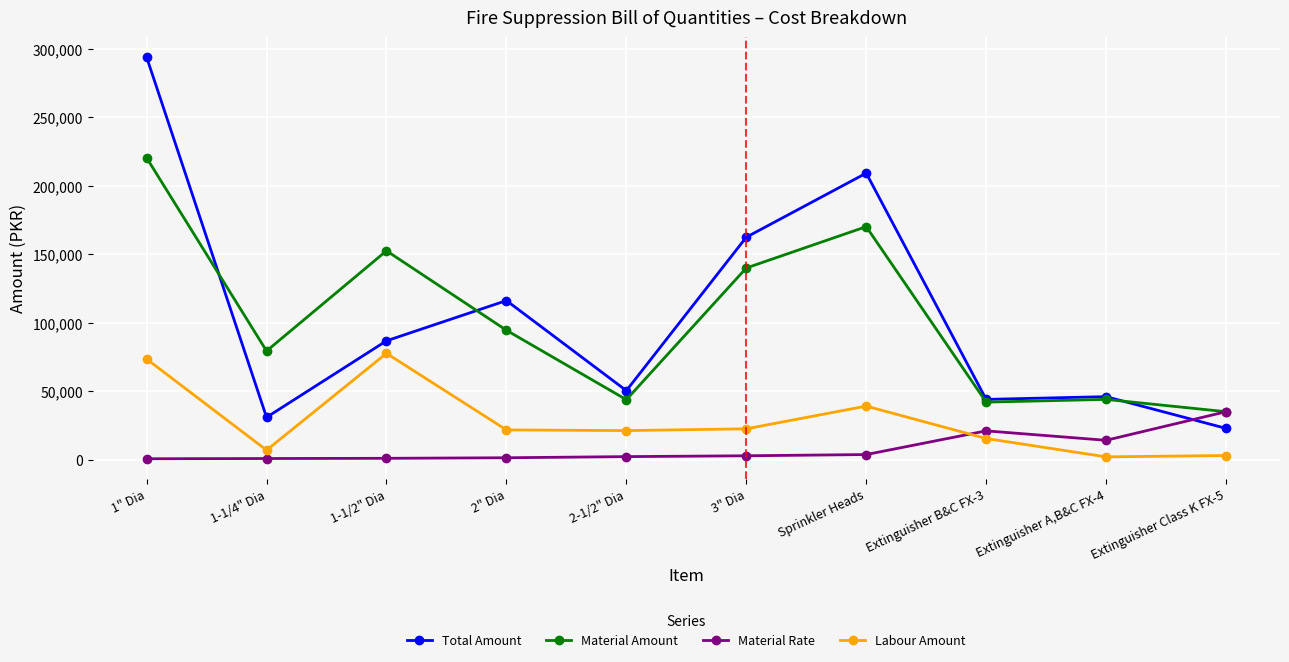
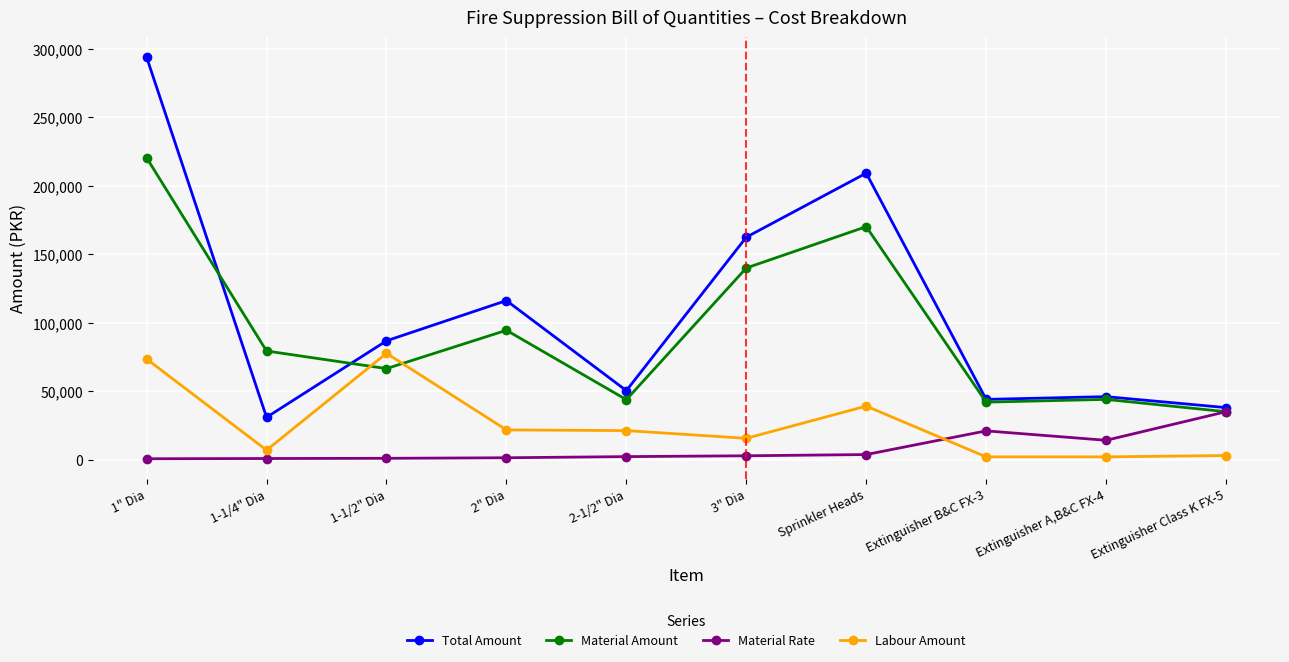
  {
    "Total Amount": {
      "1\" Dia": "294,000",
      "1-1/4\" Dia": "31,000",
      "1-1/2\" Dia": "87,000",
      "2\" Dia": "116,000",
      "2-1/2\" Dia": "50,000",
      "3\" Dia": "163,000",
      "Sprinkler Heads": "209,000",
      "Extinguisher B&C FX-3": "44,000",
      "Extinguisher A,B&C FX-4": "46,000",
-     "Extinguisher Class K FX-5": "23,000"
+     "Extinguisher Class K FX-5": "38,000"
    },
    "Material Amount": {
      "1\" Dia": "221,000",
      "1-1/4\" Dia": "79,000",
-     "1-1/2\" Dia": "153,000",
+     "1-1/2\" Dia": "67,000",
      "2\" Dia": "95,000",
      "2-1/2\" Dia": "44,000",
      "3\" Dia": "140,000",
      "Sprinkler Heads": "170,000",
      "Extinguisher B&C FX-3": "42,000",
      "Extinguisher A,B&C FX-4": "44,000"
    },
    "Material Rate": {
      "1\" Dia": "1,000",
      "1-1/4\" Dia": "1,000",
      "1-1/2\" Dia": "1,000",
      "2\" Dia": "1,000",
      "2-1/2\" Dia": "2,000",
      "3\" Dia": "3,000",
      "Sprinkler Heads": "4,000",
      "Extinguisher B&C FX-3": "21,000",
      "Extinguisher A,B&C FX-4": "14,000"
    },
    "Labour Amount": {
      "1\" Dia": "74,000",
      "1-1/4\" Dia": "7,000",
      "1-1/2\" Dia": "78,000",
      "2\" Dia": "22,000",
      "2-1/2\" Dia": "21,000",
-     "3\" Dia": "23,000",
+     "3\" Dia": "16,000",
      "Sprinkler Heads": "39,000",
-     "Extinguisher B&C FX-3": "15,000",
+     "Extinguisher B&C FX-3": "2,000",
      "Extinguisher A,B&C FX-4": "2,000",
      "Extinguisher Class K FX-5": "3,000"
    }
  }
